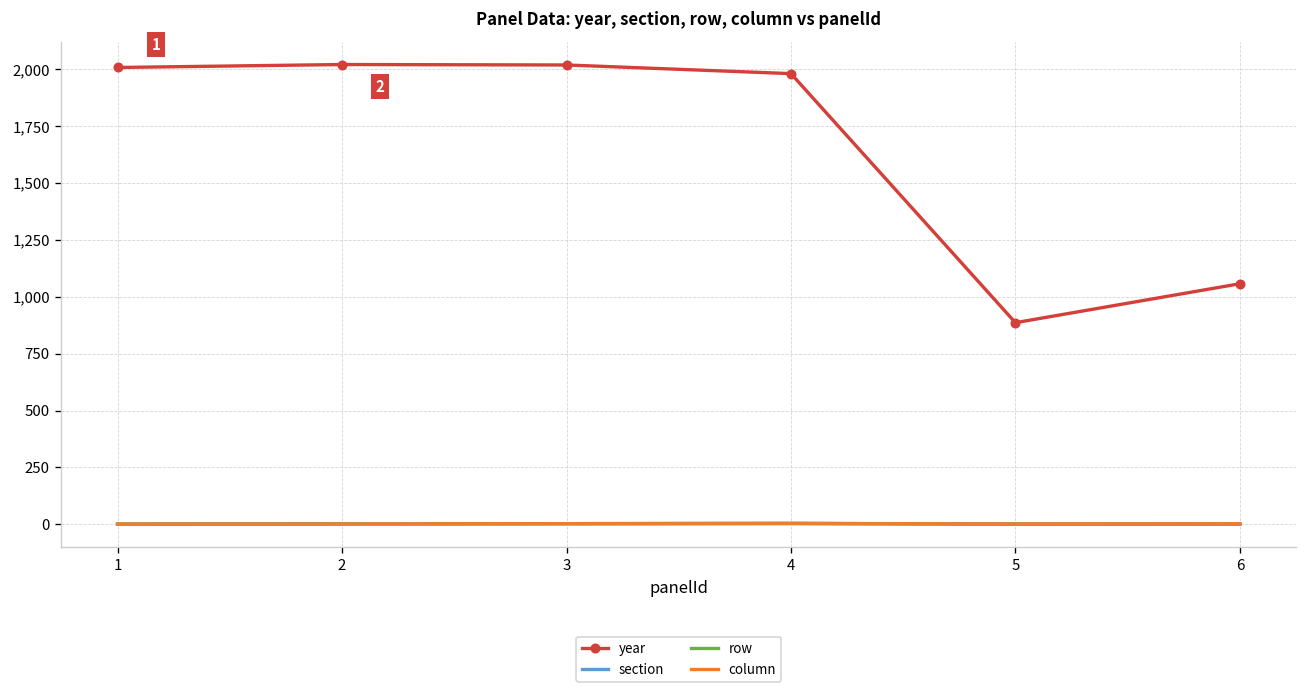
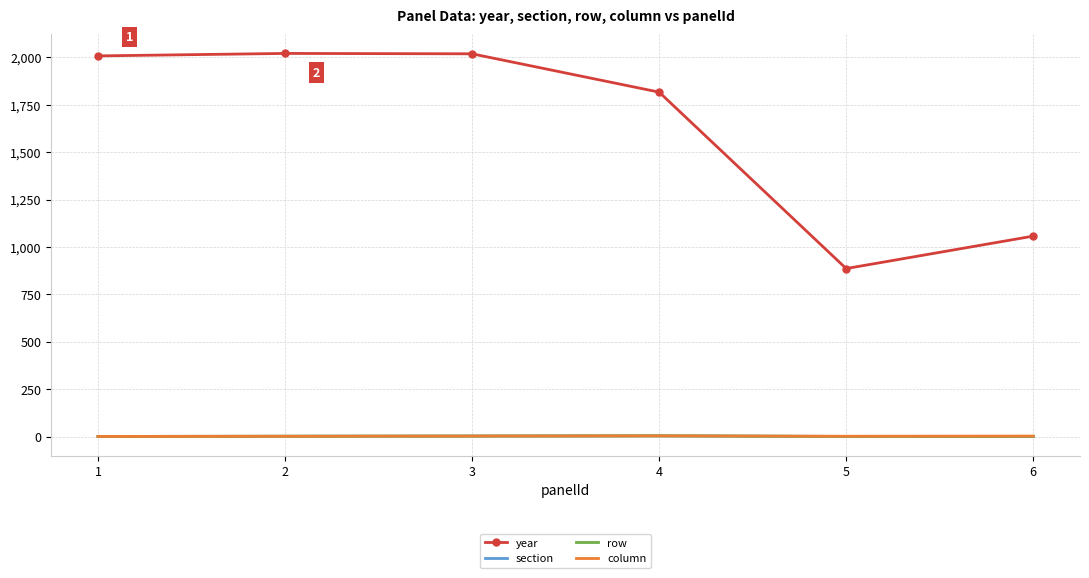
  {
    "year": {
      "1": "2,010",
      "2": "2,020",
      "3": "2,020",
-     "4": "1,980",
+     "4": "1,820",
      "5": "890",
      "6": "1,060"
    },
    "column": {
      "1": "0",
      "2": "0",
      "3": "0",
      "4": "0",
      "5": "0",
      "6": "0"
    }
  }
